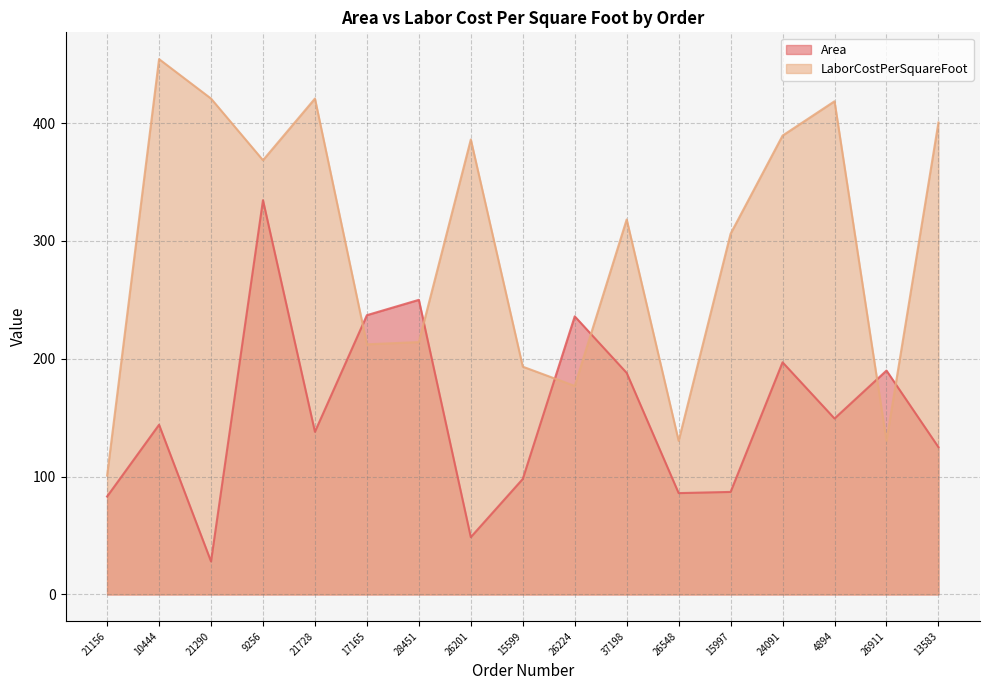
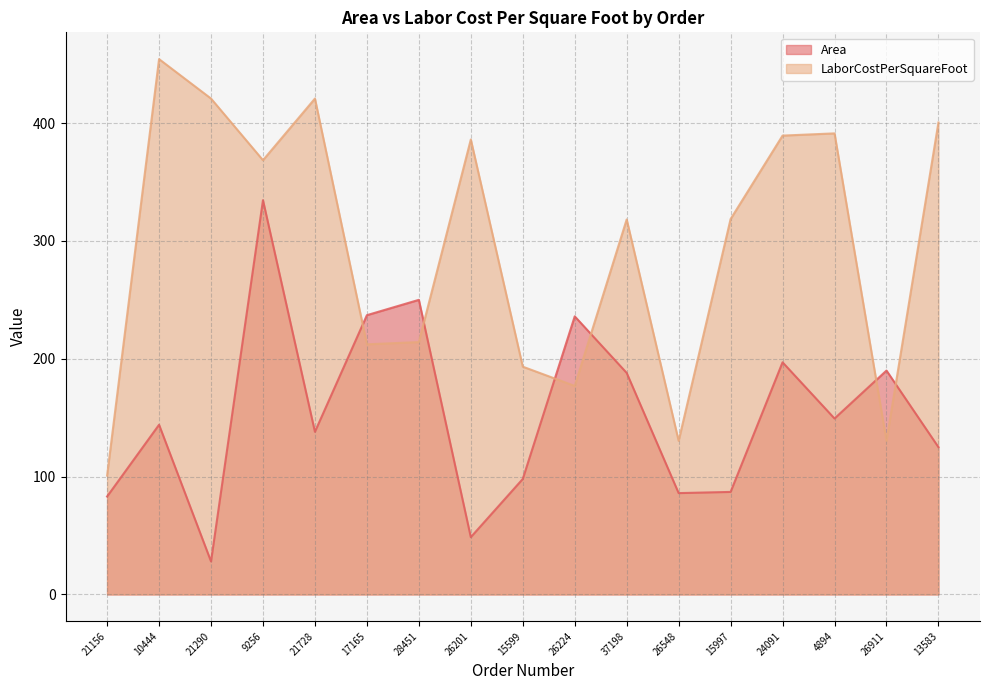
  {
    "Area": {
      "21156": 83,
      "10444": 144,
      "21290": 28,
      "9256": 335,
      "21728": 138,
      "17165": 237,
      "28451": 250,
      "26201": 49,
      "15599": 98,
      "26224": 236,
      "37198": 188,
      "26548": 86,
      "15997": 87,
      "24091": 197,
      "4894": 149,
      "26911": 190,
      "13583": 125
    },
    "LaborCostPerSquareFoot": {
      "21156": 101,
      "10444": 454,
      "21290": 421,
      "9256": 369,
      "21728": 421,
      "17165": 212,
      "28451": 214,
      "26201": 386,
      "15599": 193,
      "26224": 177,
      "37198": 318,
      "26548": 130,
-     "15997": 306,
+     "15997": 319,
      "24091": 389,
-     "4894": 419,
+     "4894": 391,
      "26911": 130,
      "13583": 401
    }
  }
